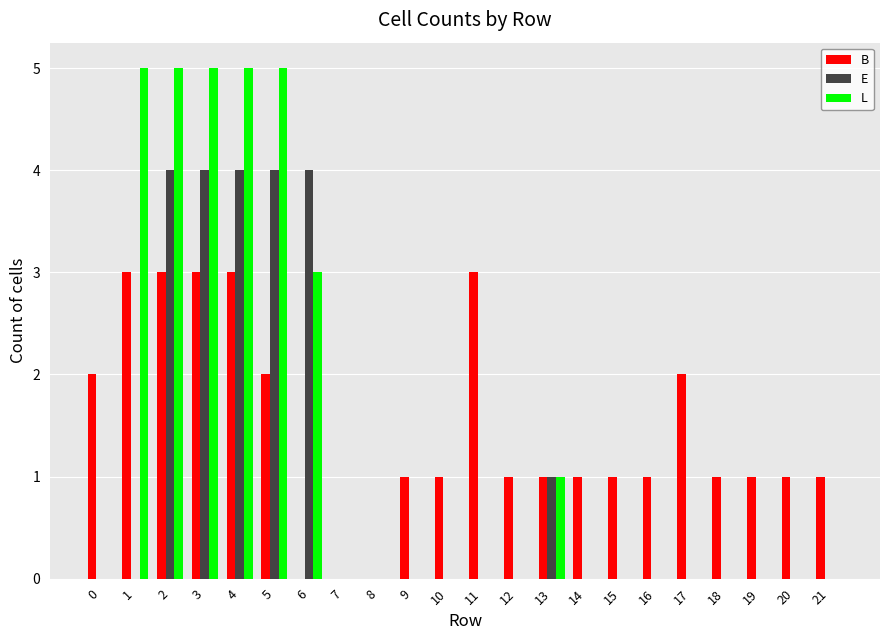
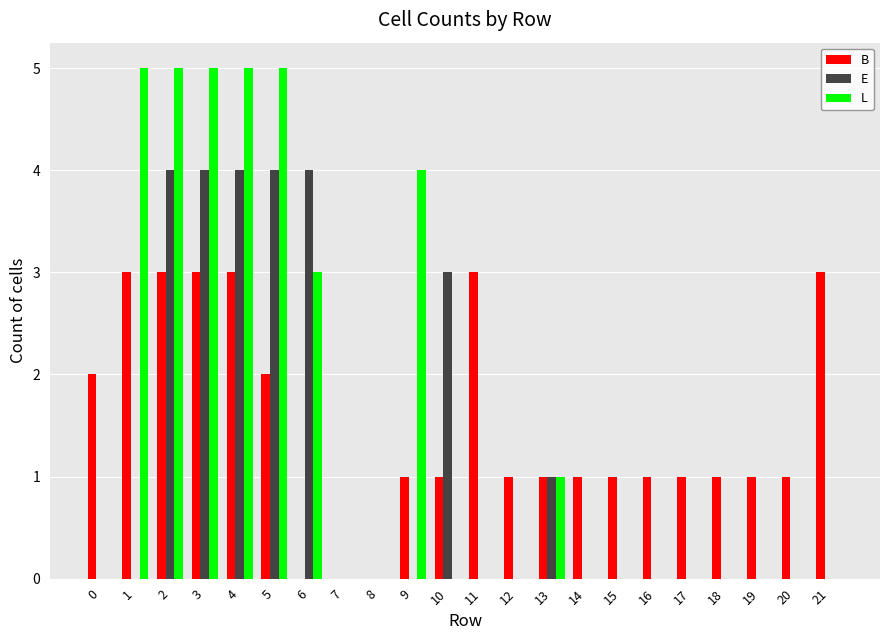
  {
    "B": {
      "0": 2,
      "1": 3,
      "2": 3,
      "3": 3,
      "4": 3,
      "5": 2,
      "6": 0,
      "7": 0,
      "8": 0,
      "9": 1,
      "10": 1,
      "11": 3,
      "12": 1,
      "13": 1,
      "14": 1,
      "15": 1,
      "16": 1,
-     "17": 2,
+     "17": 1,
      "18": 1,
      "19": 1,
      "20": 1,
-     "21": 1
+     "21": 3
    },
    "E": {
      "0": 0,
      "1": 0,
      "2": 4,
      "3": 4,
      "4": 4,
      "5": 4,
      "6": 4,
      "7": 0,
      "8": 0,
      "9": 0,
-     "10": 0,
+     "10": 3,
      "11": 0,
      "12": 0,
      "13": 1,
      "14": 0,
      "15": 0,
      "16": 0,
      "17": 0,
      "18": 0,
      "19": 0,
      "20": 0,
      "21": 0
    },
    "L": {
      "0": 0,
      "1": 5,
      "2": 5,
      "3": 5,
      "4": 5,
      "5": 5,
      "6": 3,
      "7": 0,
      "8": 0,
-     "9": 0,
+     "9": 4,
      "10": 0,
      "11": 0,
      "12": 0,
      "13": 1,
      "14": 0,
      "15": 0,
      "16": 0,
      "17": 0,
      "18": 0,
      "19": 0,
      "20": 0,
      "21": 0
    }
  }
